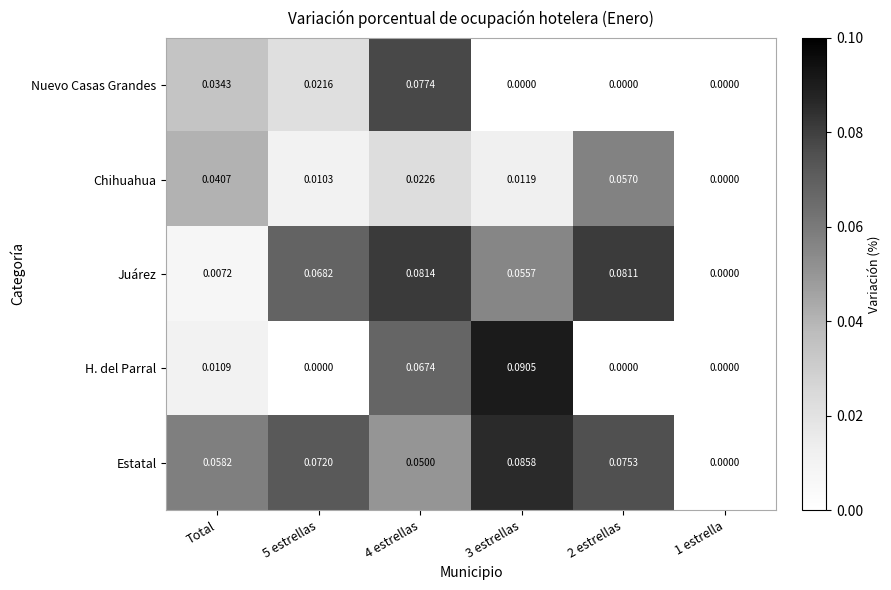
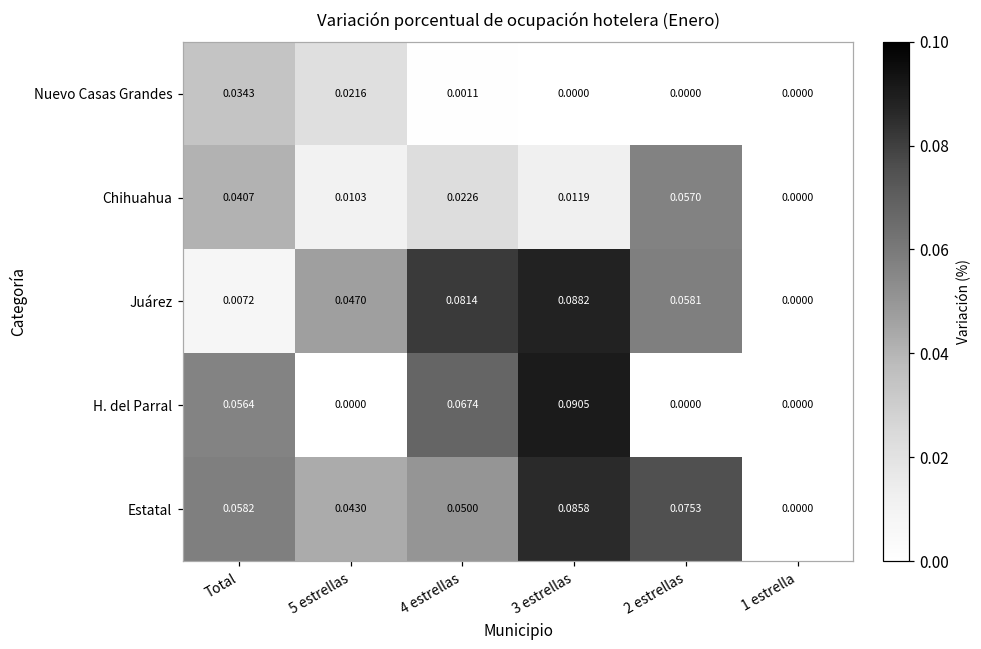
  {
    "Nuevo Casas Grandes": {
      "Total": 0.0343,
      "5 estrellas": 0.0216,
-     "4 estrellas": 0.0774,
+     "4 estrellas": 0.0011,
      "3 estrellas": 0.0000,
      "2 estrellas": 0.0000,
      "1 estrella": 0.0000
    },
    "Chihuahua": {
      "Total": 0.0407,
      "5 estrellas": 0.0103,
      "4 estrellas": 0.0226,
      "3 estrellas": 0.0119,
      "2 estrellas": 0.0570,
      "1 estrella": 0.0000
    },
    "Juárez": {
      "Total": 0.0072,
-     "5 estrellas": 0.0682,
+     "5 estrellas": 0.0470,
      "4 estrellas": 0.0814,
-     "3 estrellas": 0.0557,
-     "2 estrellas": 0.0811,
+     "3 estrellas": 0.0882,
+     "2 estrellas": 0.0581,
      "1 estrella": 0.0000
    },
    "H. del Parral": {
-     "Total": 0.0109,
+     "Total": 0.0564,
      "5 estrellas": 0.0000,
      "4 estrellas": 0.0674,
      "3 estrellas": 0.0905,
      "2 estrellas": 0.0000,
      "1 estrella": 0.0000
    },
    "Estatal": {
      "Total": 0.0582,
-     "5 estrellas": 0.0720,
+     "5 estrellas": 0.0430,
      "4 estrellas": 0.0500,
      "3 estrellas": 0.0858,
      "2 estrellas": 0.0753,
      "1 estrella": 0.0000
    }
  }
